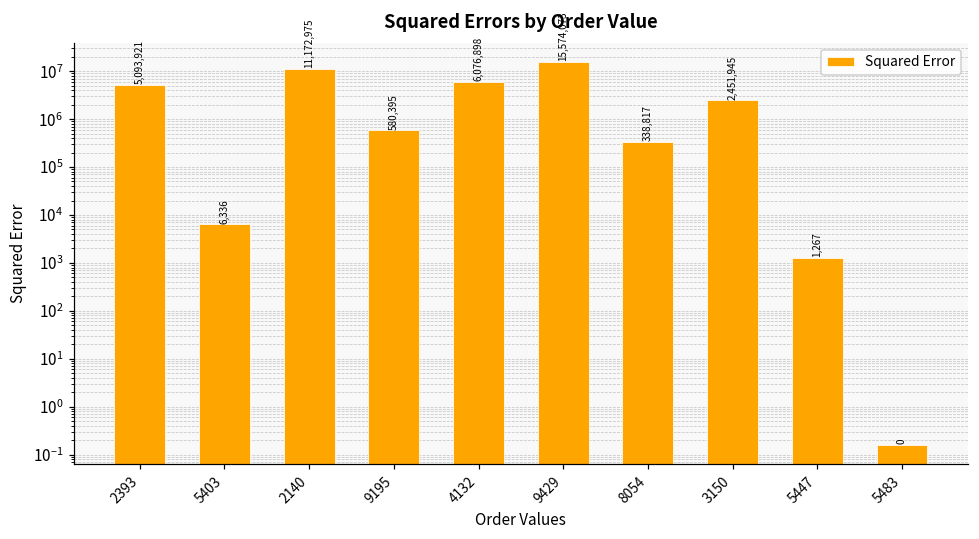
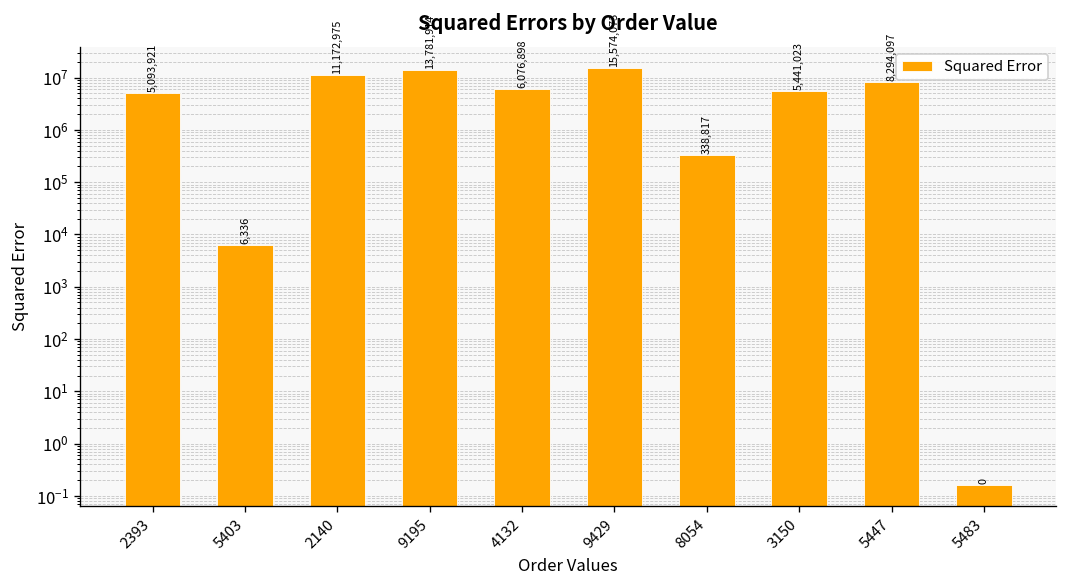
  {
    "2393": "5,093,921",
    "5403": "6,336",
    "2140": "11,172,975",
-   "9195": "580,395",
+   "9195": "13,781,914",
    "4132": "6,076,898",
    "9429": "15,574,073",
    "8054": "338,817",
-   "3150": "2,451,945",
-   "5447": "1,267",
+   "3150": "5,441,023",
+   "5447": "8,294,097",
    "5483": "0"
  }
